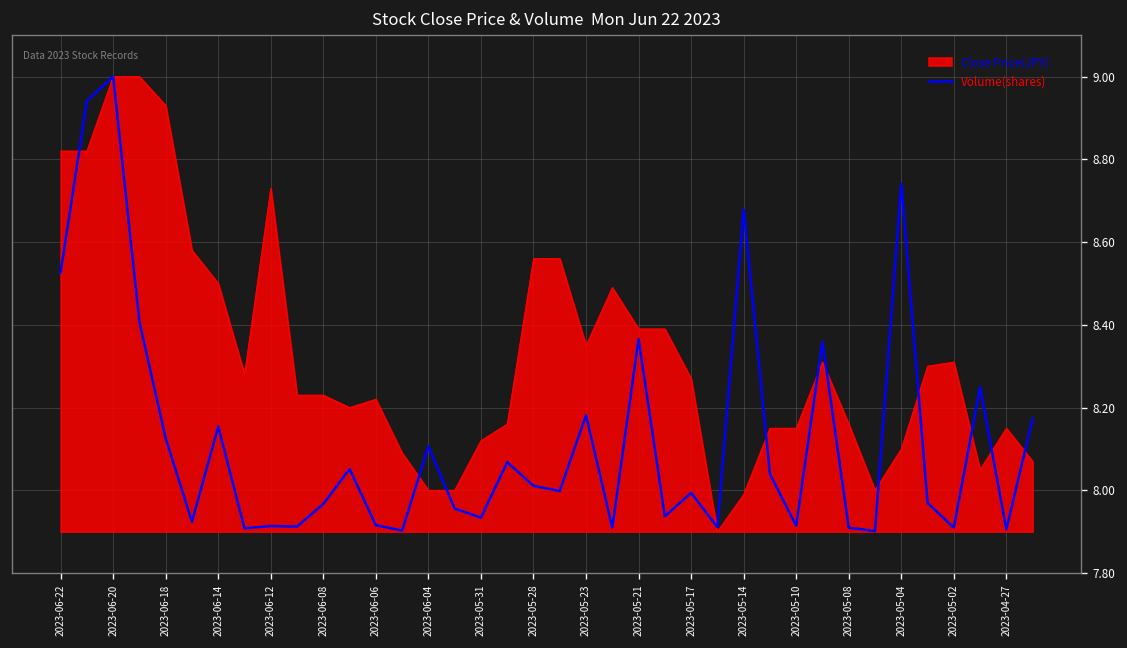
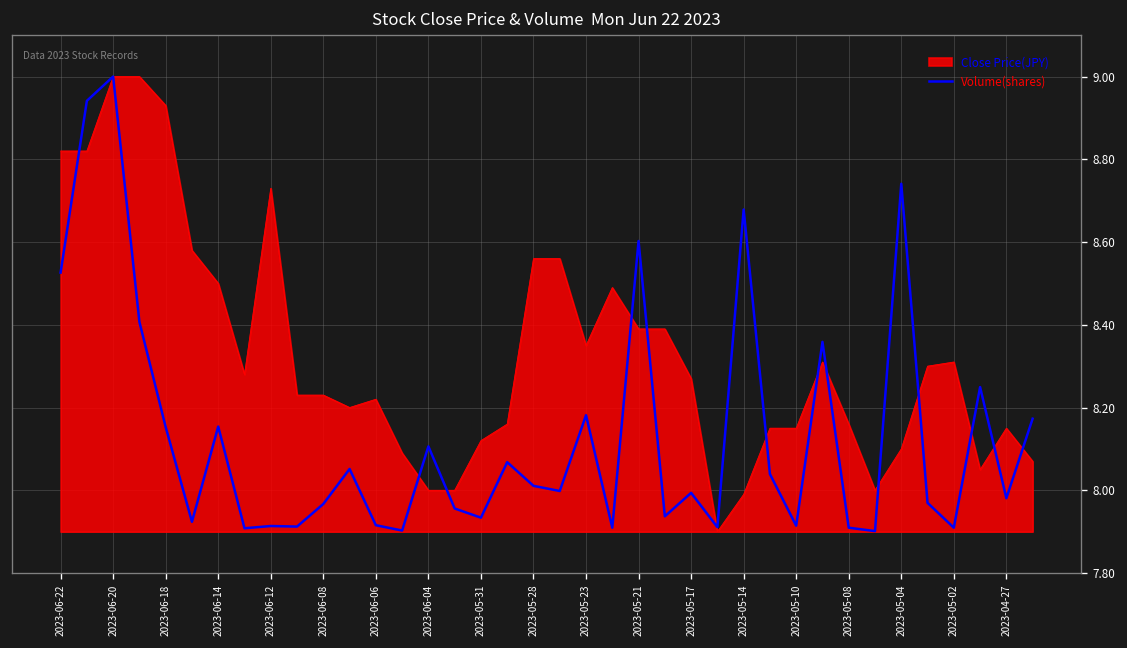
  {
    "Close Price(JPY)": {
      "2023-06-22": 8.82,
      "2023-06-18": 8.93,
      "2023-06-14": 8.50,
      "2023-06-12": 8.73,
      "2023-06-08": 8.23,
      "2023-06-06": 8.22,
      "2023-06-04": 8.00,
      "2023-05-31": 8.12,
      "2023-05-28": 8.56,
      "2023-05-23": 8.35,
      "2023-05-21": 8.39,
      "2023-05-17": 8.27,
      "2023-05-14": 7.99,
      "2023-05-10": 8.15,
      "2023-05-08": 8.16,
      "2023-05-04": 8.10,
      "2023-05-02": 8.31,
      "2023-04-27": 8.15
    },
    "Volume(shares)": {
      "2023-06-22": 8.53,
-     "2023-06-18": 8.13,
+     "2023-06-18": 8.15,
      "2023-06-14": 8.15,
      "2023-06-12": 7.91,
      "2023-06-08": 7.97,
      "2023-06-06": 7.92,
      "2023-06-04": 8.11,
      "2023-05-31": 7.93,
      "2023-05-28": 8.01,
      "2023-05-23": 8.18,
-     "2023-05-21": 8.37,
+     "2023-05-21": 8.60,
      "2023-05-17": 7.99,
      "2023-05-14": 8.68,
      "2023-05-10": 7.91,
      "2023-05-08": 7.91,
      "2023-05-04": 8.74,
      "2023-05-02": 7.91,
-     "2023-04-27": 7.91
+     "2023-04-27": 7.98
    }
  }
